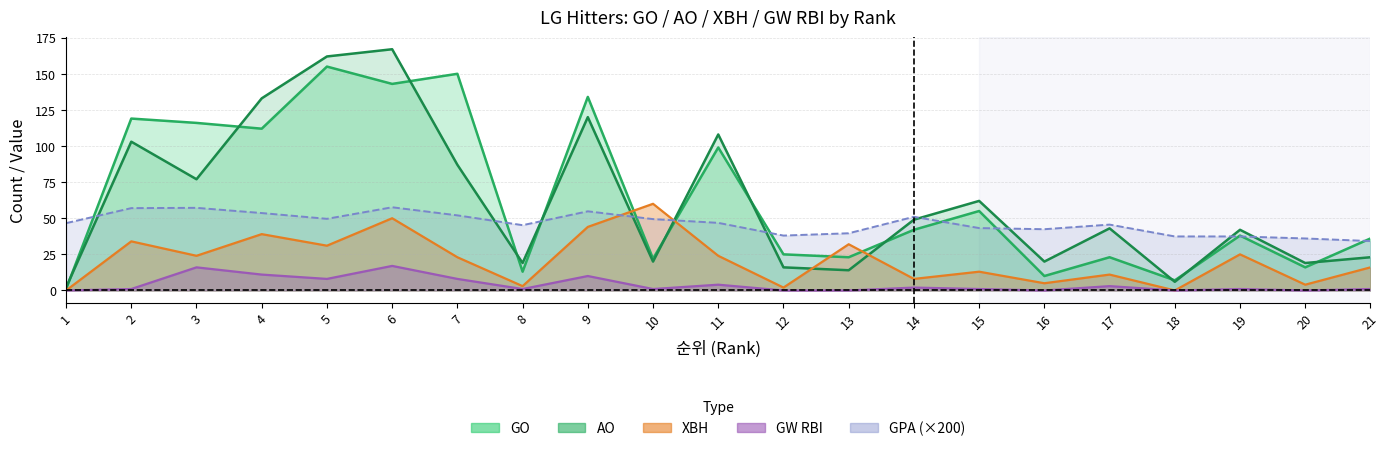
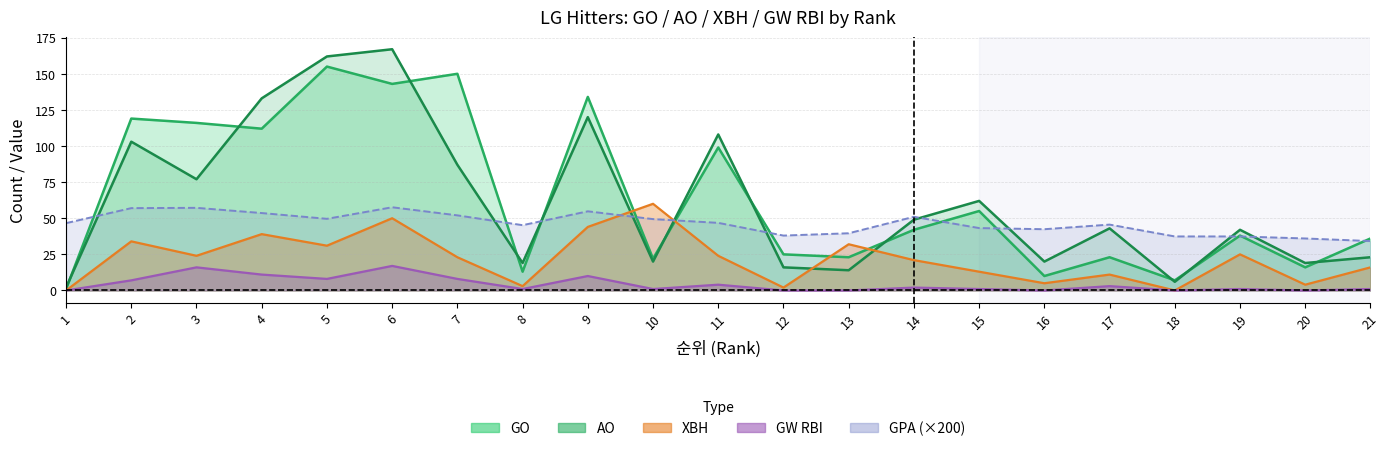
  {
    "XBH": {
      "2": 34,
      "3": 24,
      "4": 39,
      "5": 31,
      "6": 50,
      "7": 23,
      "8": 3,
      "9": 44,
      "10": 60,
      "11": 24,
      "12": 2,
      "13": 32,
-     "14": 8,
+     "14": 21,
      "15": 13,
      "16": 5,
      "17": 11,
      "19": 25,
      "20": 4,
      "21": 16
    },
    "GW RBI": {
-     "2": 1,
+     "2": 7,
      "3": 16,
      "4": 11,
      "5": 8,
      "6": 17,
      "7": 8,
      "8": 1,
      "9": 10,
      "10": 1,
      "11": 4,
      "12": 0,
      "13": 0,
      "14": 2,
      "15": 1,
      "16": 0,
      "17": 3,
      "19": 1,
      "20": 0,
      "21": 1
    }
  }
